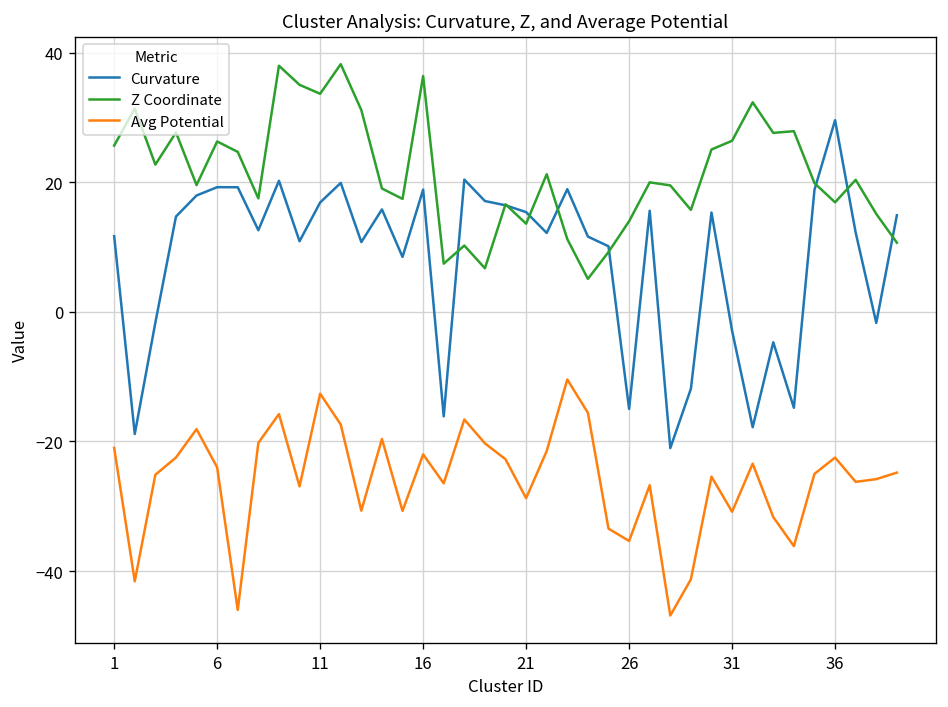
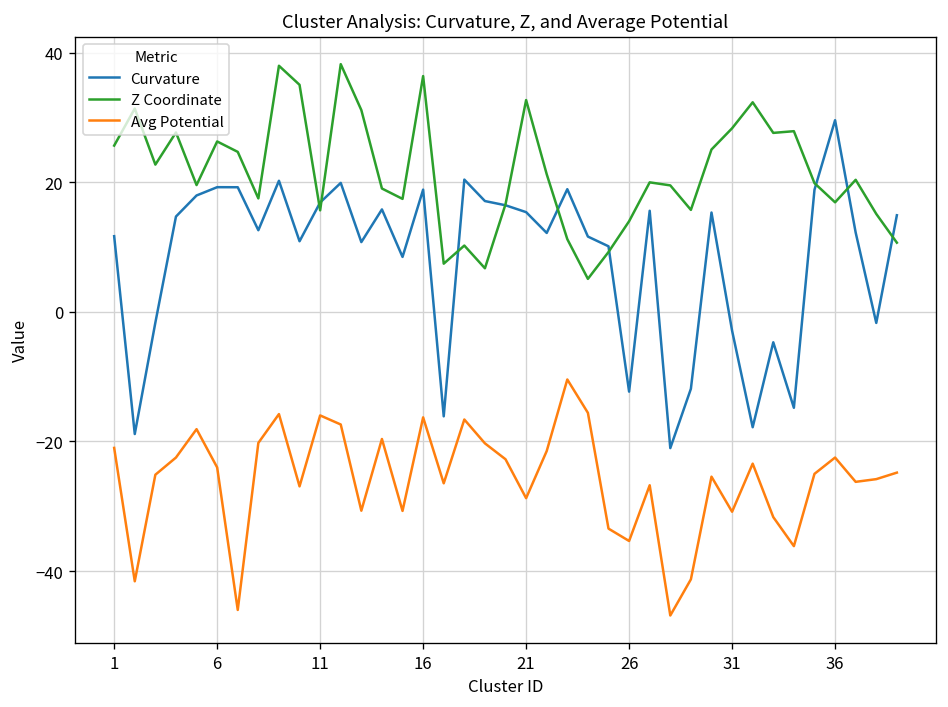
  {
    "Curvature": {
      "1": 12,
      "6": 19,
      "11": 17,
      "16": 19,
      "21": 15,
-     "26": -15,
+     "26": -12,
      "31": -3,
      "36": 30
    },
    "Z Coordinate": {
      "1": 26,
      "6": 26,
-     "11": 34,
+     "11": 16,
      "16": 36,
-     "21": 14,
+     "21": 33,
      "26": 14,
-     "31": 26,
+     "31": 28,
      "36": 17
    },
    "Avg Potential": {
      "1": -21,
      "6": -24,
-     "11": -13,
-     "16": -22,
+     "11": -16,
+     "16": -16,
      "21": -29,
      "26": -35,
      "31": -31,
      "36": -22
    }
  }
